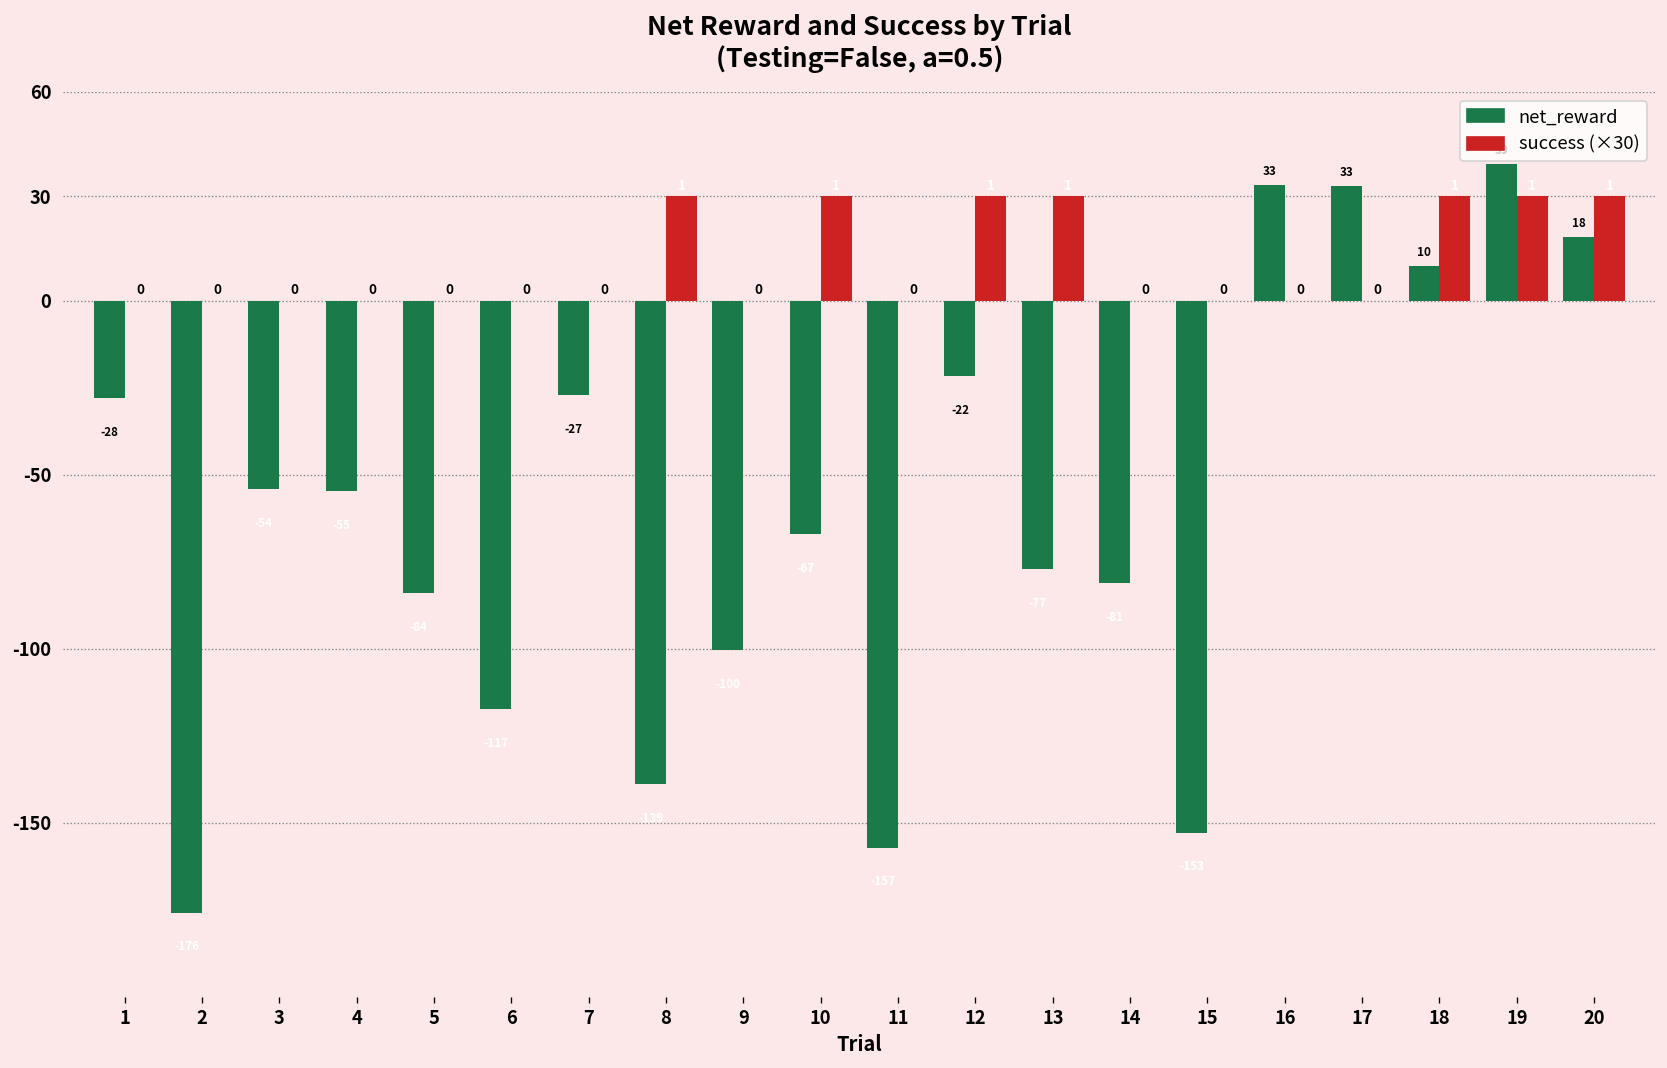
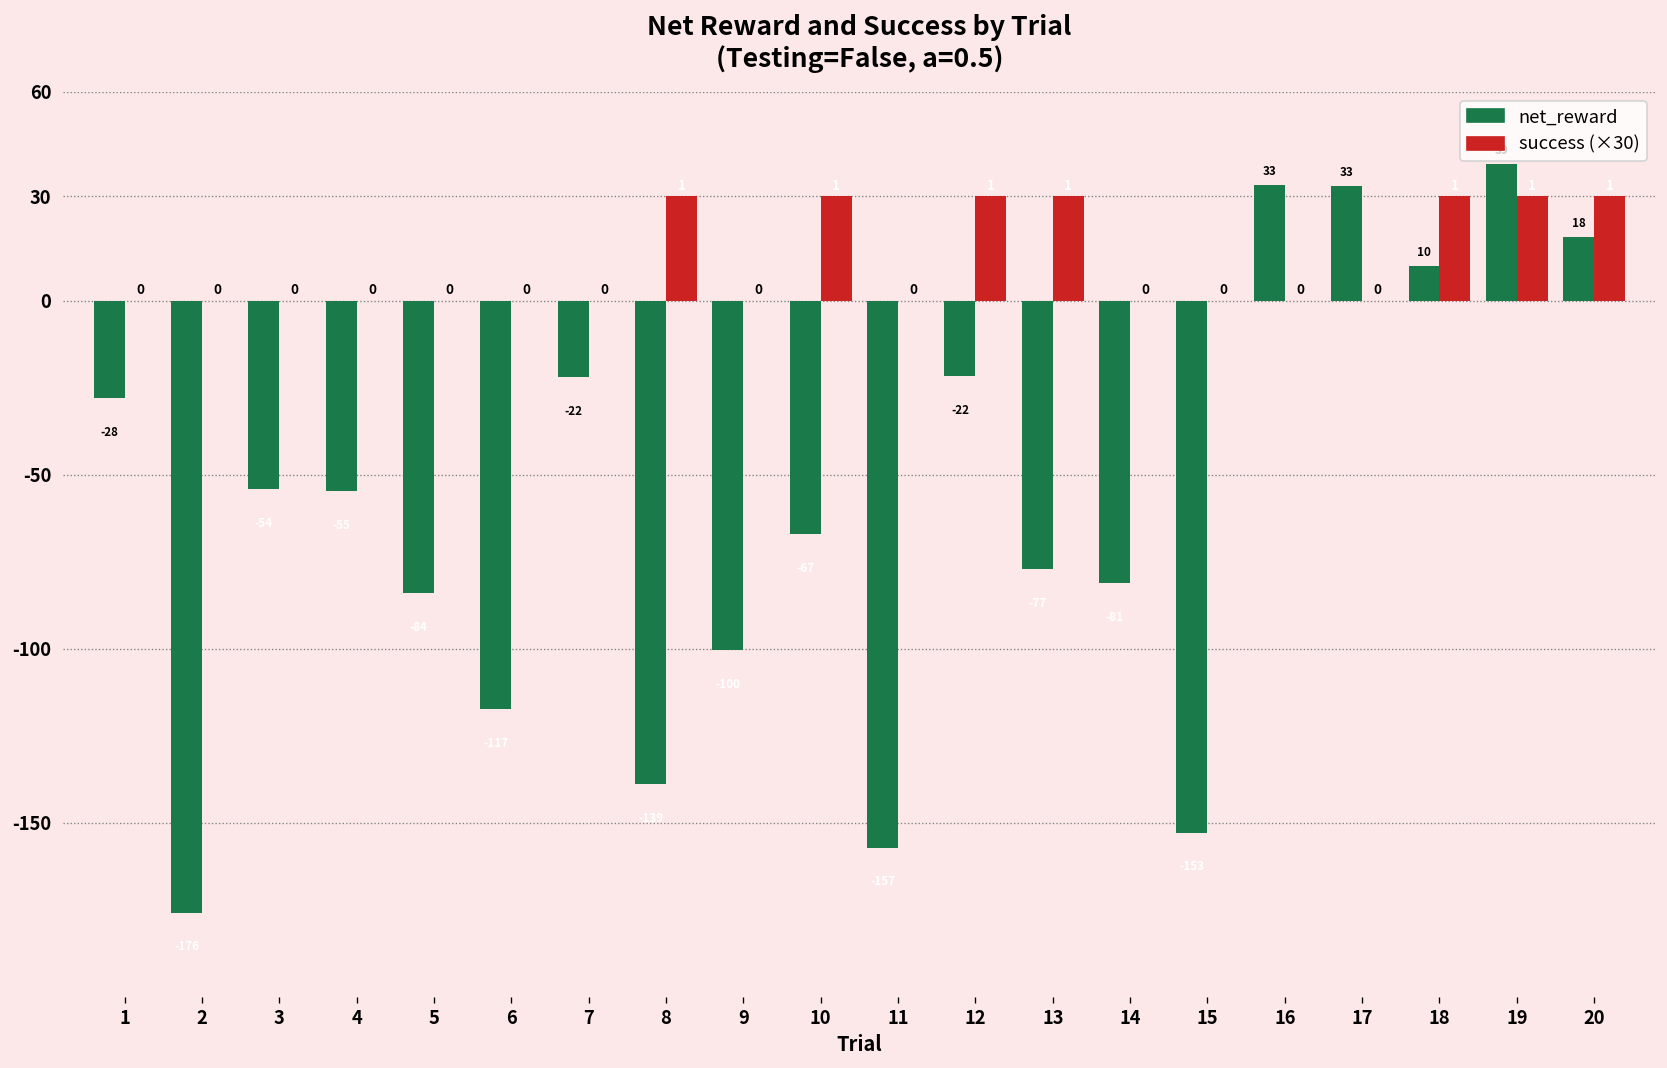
  {
    "net_reward": {
      "1": -28,
-     "7": -27,
+     "7": -22,
      "12": -22,
      "16": 33,
      "17": 33,
      "18": 10,
      "20": 18
    },
    "success (×30)": {
      "1": 0,
      "2": 0,
      "3": 0,
      "4": 0,
      "5": 0,
      "6": 0,
      "7": 0,
      "9": 0,
      "11": 0,
      "14": 0,
      "15": 0,
      "16": 0,
      "17": 0
    }
  }
